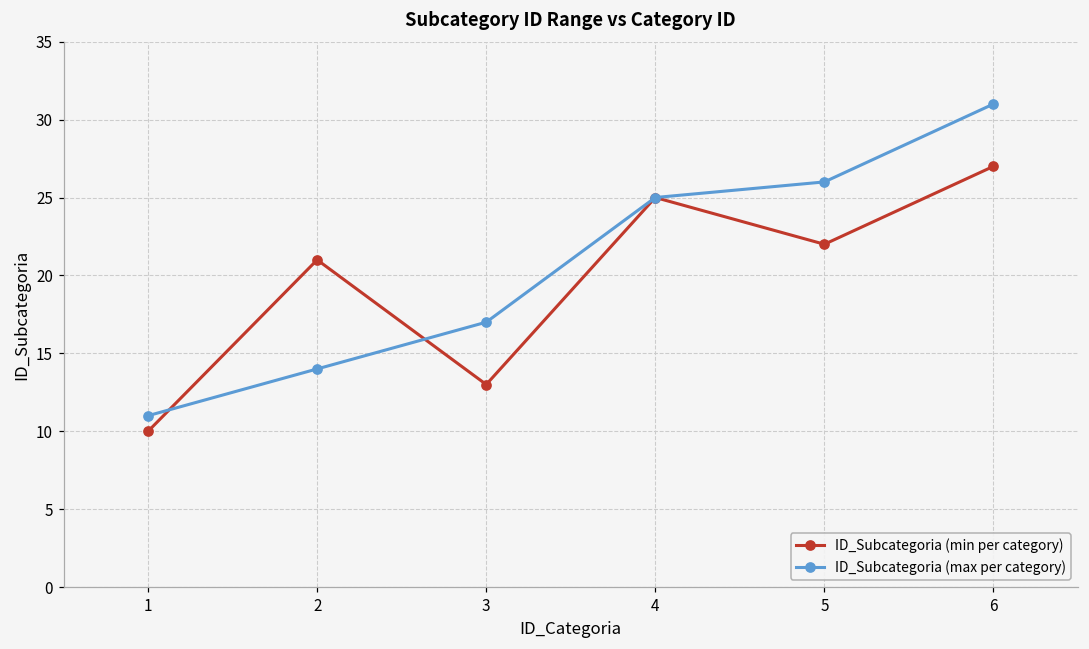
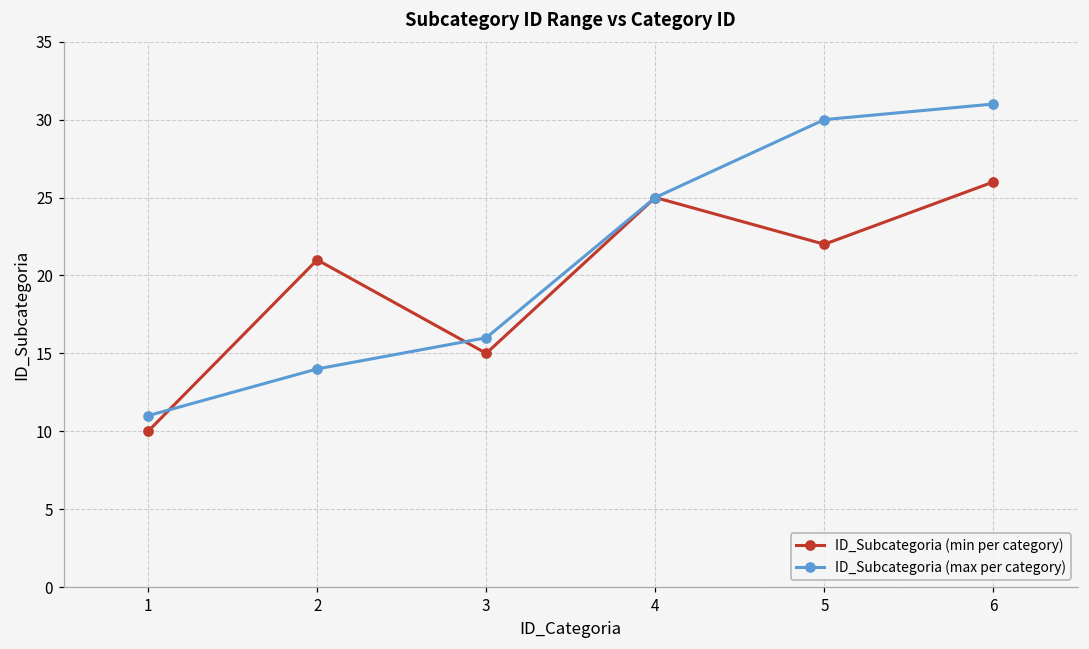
  {
    "ID_Subcategoria (min per category)": {
      "1": 10,
      "2": 21,
-     "3": 13,
+     "3": 15,
      "5": 22,
-     "6": 27
+     "6": 26
    },
    "ID_Subcategoria (max per category)": {
      "1": 11,
      "2": 14,
-     "3": 17,
-     "5": 26,
+     "3": 16,
+     "5": 30,
      "6": 31
    }
  }
